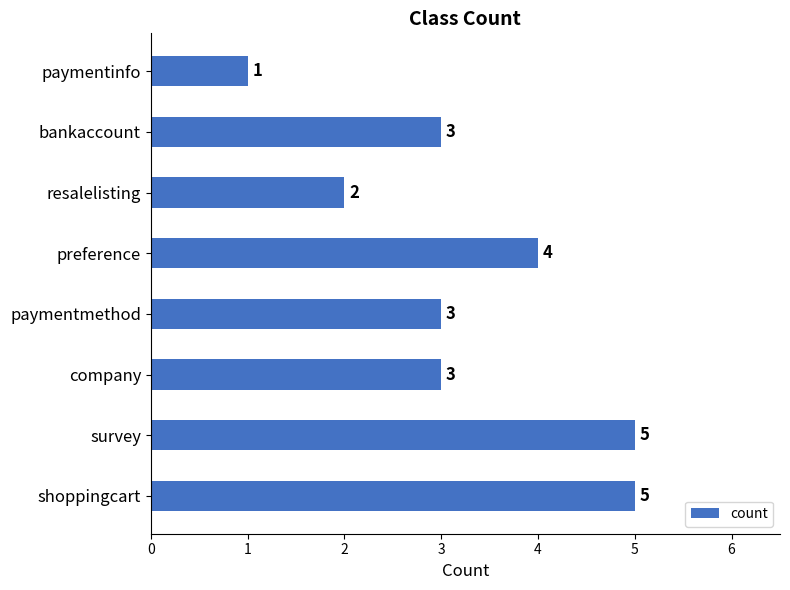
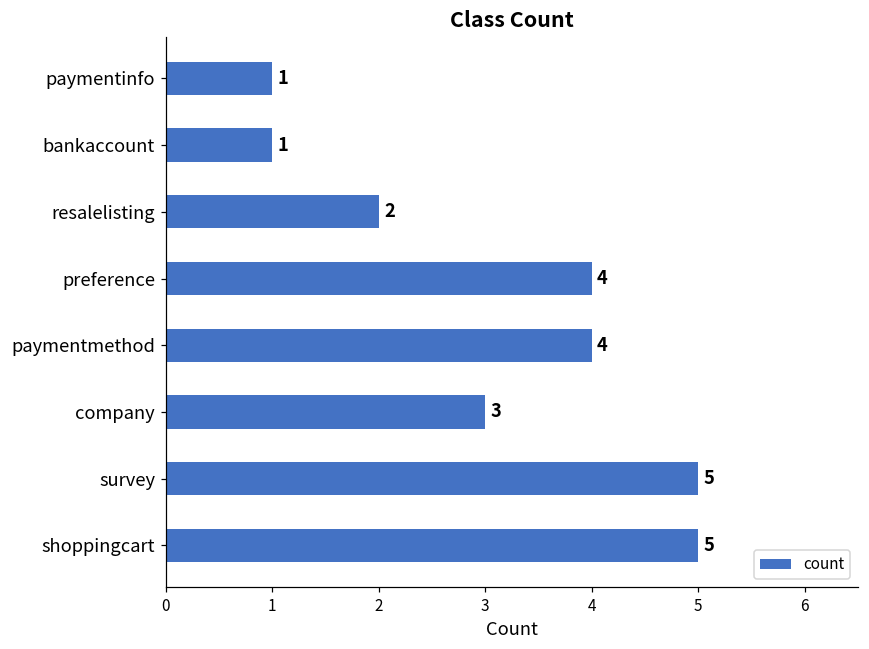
  {
    "paymentinfo": 1,
-   "bankaccount": 3,
+   "bankaccount": 1,
    "resalelisting": 2,
    "preference": 4,
-   "paymentmethod": 3,
+   "paymentmethod": 4,
    "company": 3,
    "survey": 5,
    "shoppingcart": 5
  }
